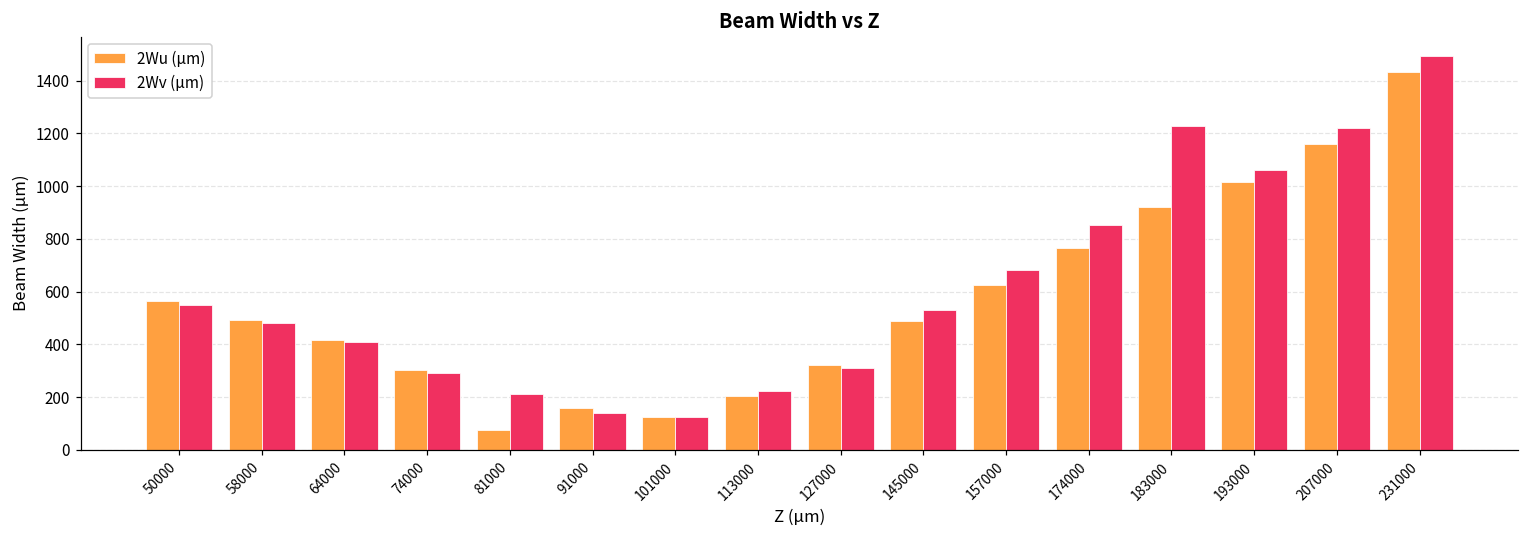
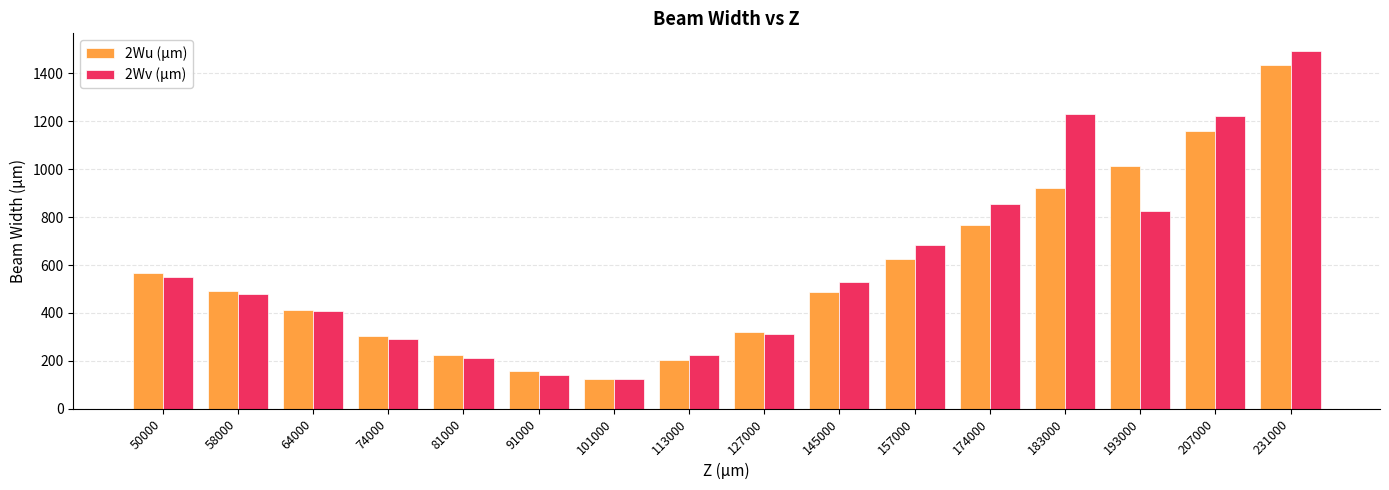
  {
    "2Wu (µm)": {
      "50000": 570,
      "58000": 490,
      "64000": 410,
      "74000": 300,
-     "81000": 80,
+     "81000": 220,
      "91000": 160,
      "101000": 120,
      "113000": 200,
      "127000": 320,
      "145000": 490,
      "157000": 620,
      "174000": 770,
      "183000": 920,
      "193000": 1010,
      "207000": 1160,
      "231000": 1440
    },
    "2Wv (µm)": {
      "50000": 550,
      "58000": 480,
      "64000": 410,
      "74000": 290,
      "81000": 210,
      "91000": 140,
      "101000": 130,
      "113000": 220,
      "127000": 310,
      "145000": 530,
      "157000": 680,
      "174000": 850,
      "183000": 1230,
-     "193000": 1060,
+     "193000": 830,
      "207000": 1220,
      "231000": 1490
    }
  }
